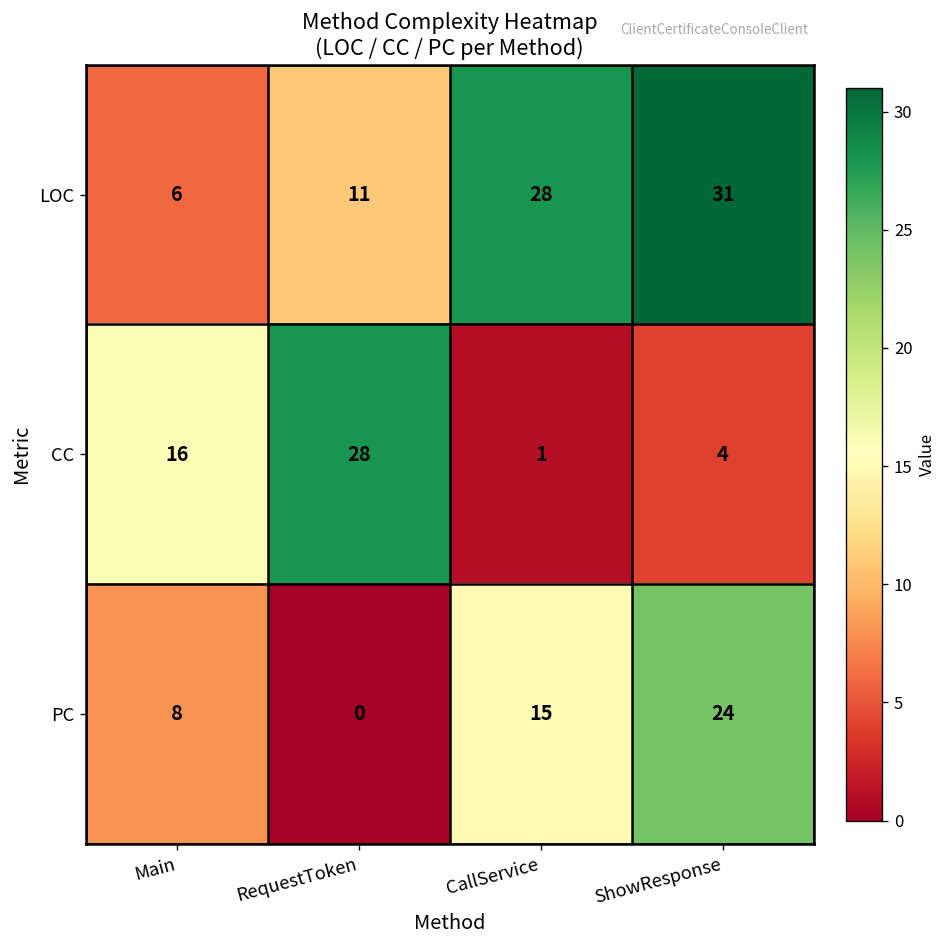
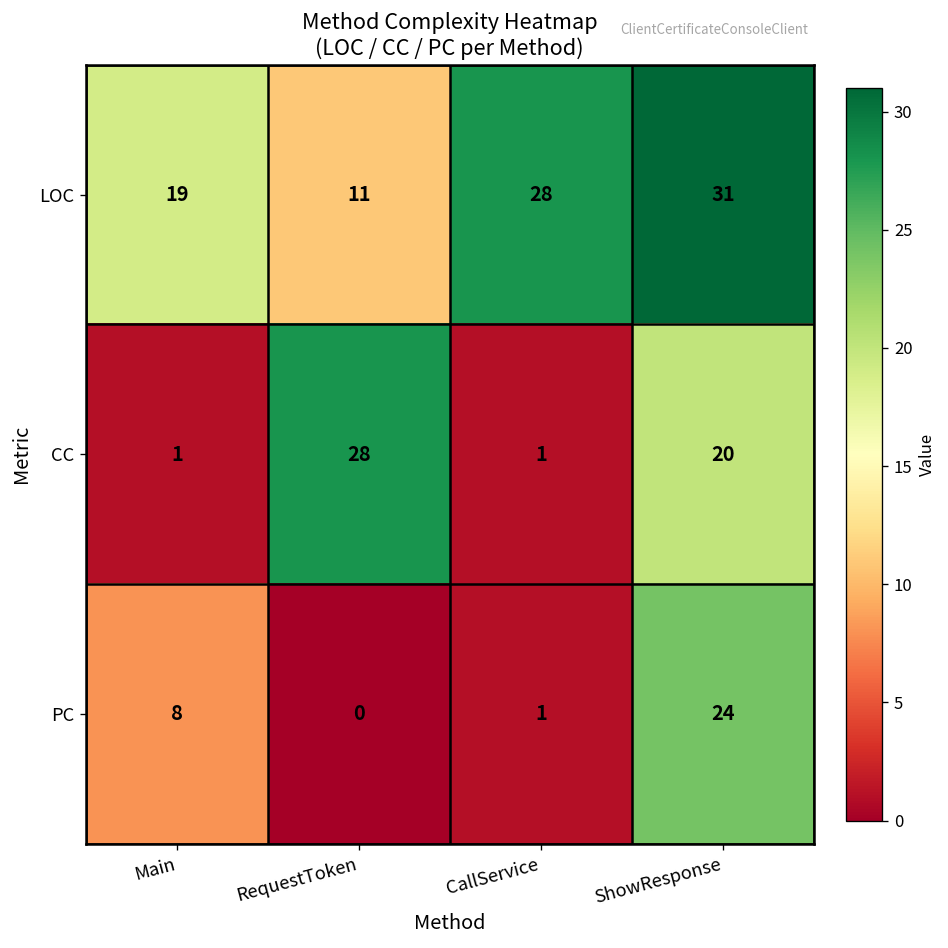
  {
    "LOC": {
-     "Main": 6,
+     "Main": 19,
      "RequestToken": 11,
      "CallService": 28,
      "ShowResponse": 31
    },
    "CC": {
-     "Main": 16,
+     "Main": 1,
      "RequestToken": 28,
      "CallService": 1,
-     "ShowResponse": 4
+     "ShowResponse": 20
    },
    "PC": {
      "Main": 8,
      "RequestToken": 0,
-     "CallService": 15,
+     "CallService": 1,
      "ShowResponse": 24
    }
  }
